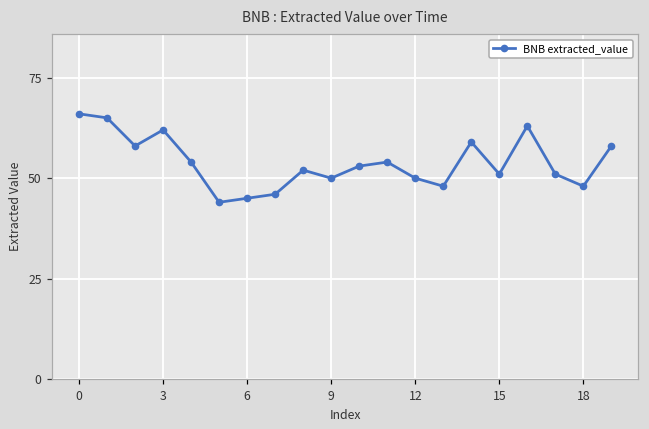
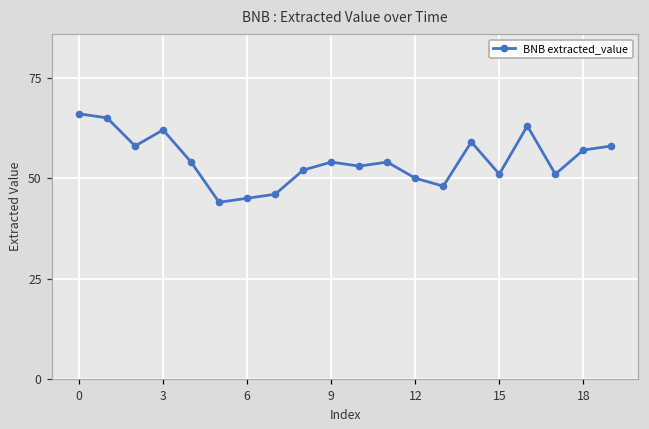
  {
    "0": 66,
    "3": 62,
    "6": 45,
-   "9": 50,
+   "9": 54,
    "12": 50,
    "15": 51,
-   "18": 48
+   "18": 57
  }
